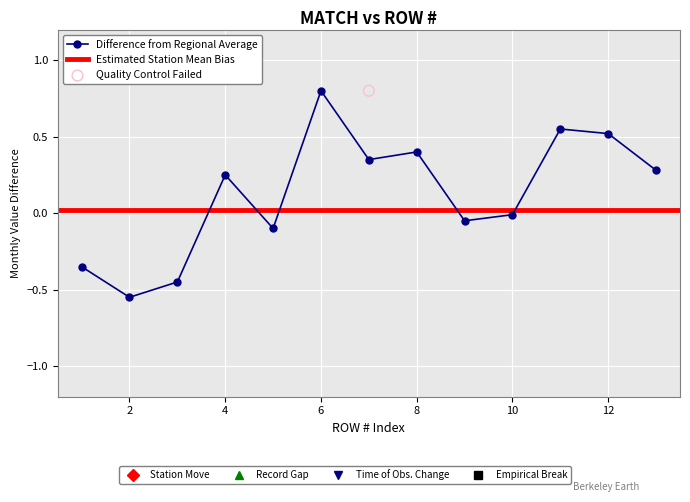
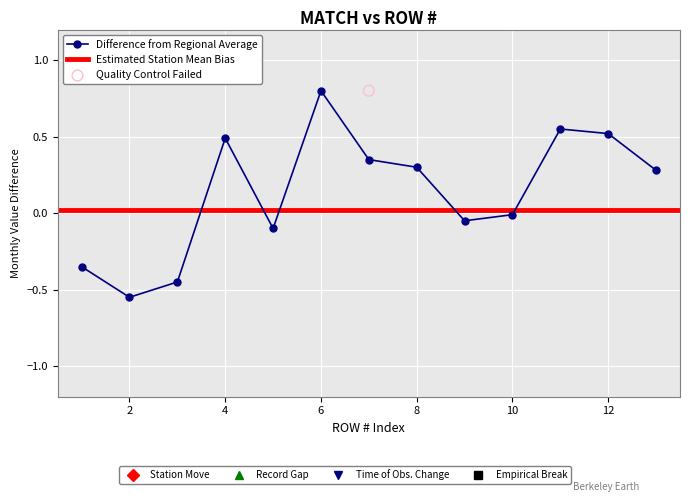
  {
    "Difference from Regional Average": {
      "2": -0.55,
-     "4": 0.25,
+     "4": 0.49,
      "6": 0.80,
-     "8": 0.4,
+     "8": 0.3,
      "10": -0.01,
      "12": 0.52
    }
  }
